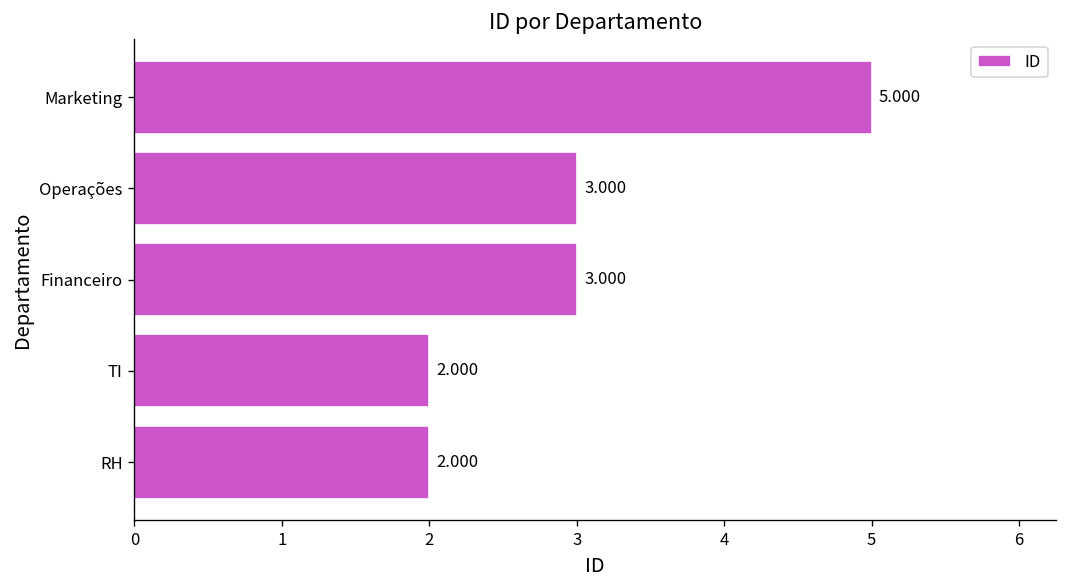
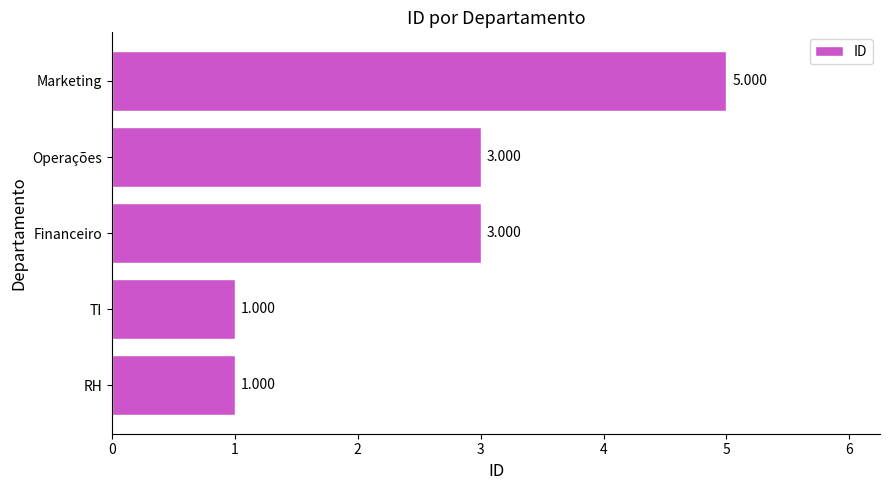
  {
    "Marketing": 5.000,
    "Operações": 3.000,
    "Financeiro": 3.000,
-   "TI": 2.000,
-   "RH": 2.000
+   "TI": 1.000,
+   "RH": 1.000
  }
